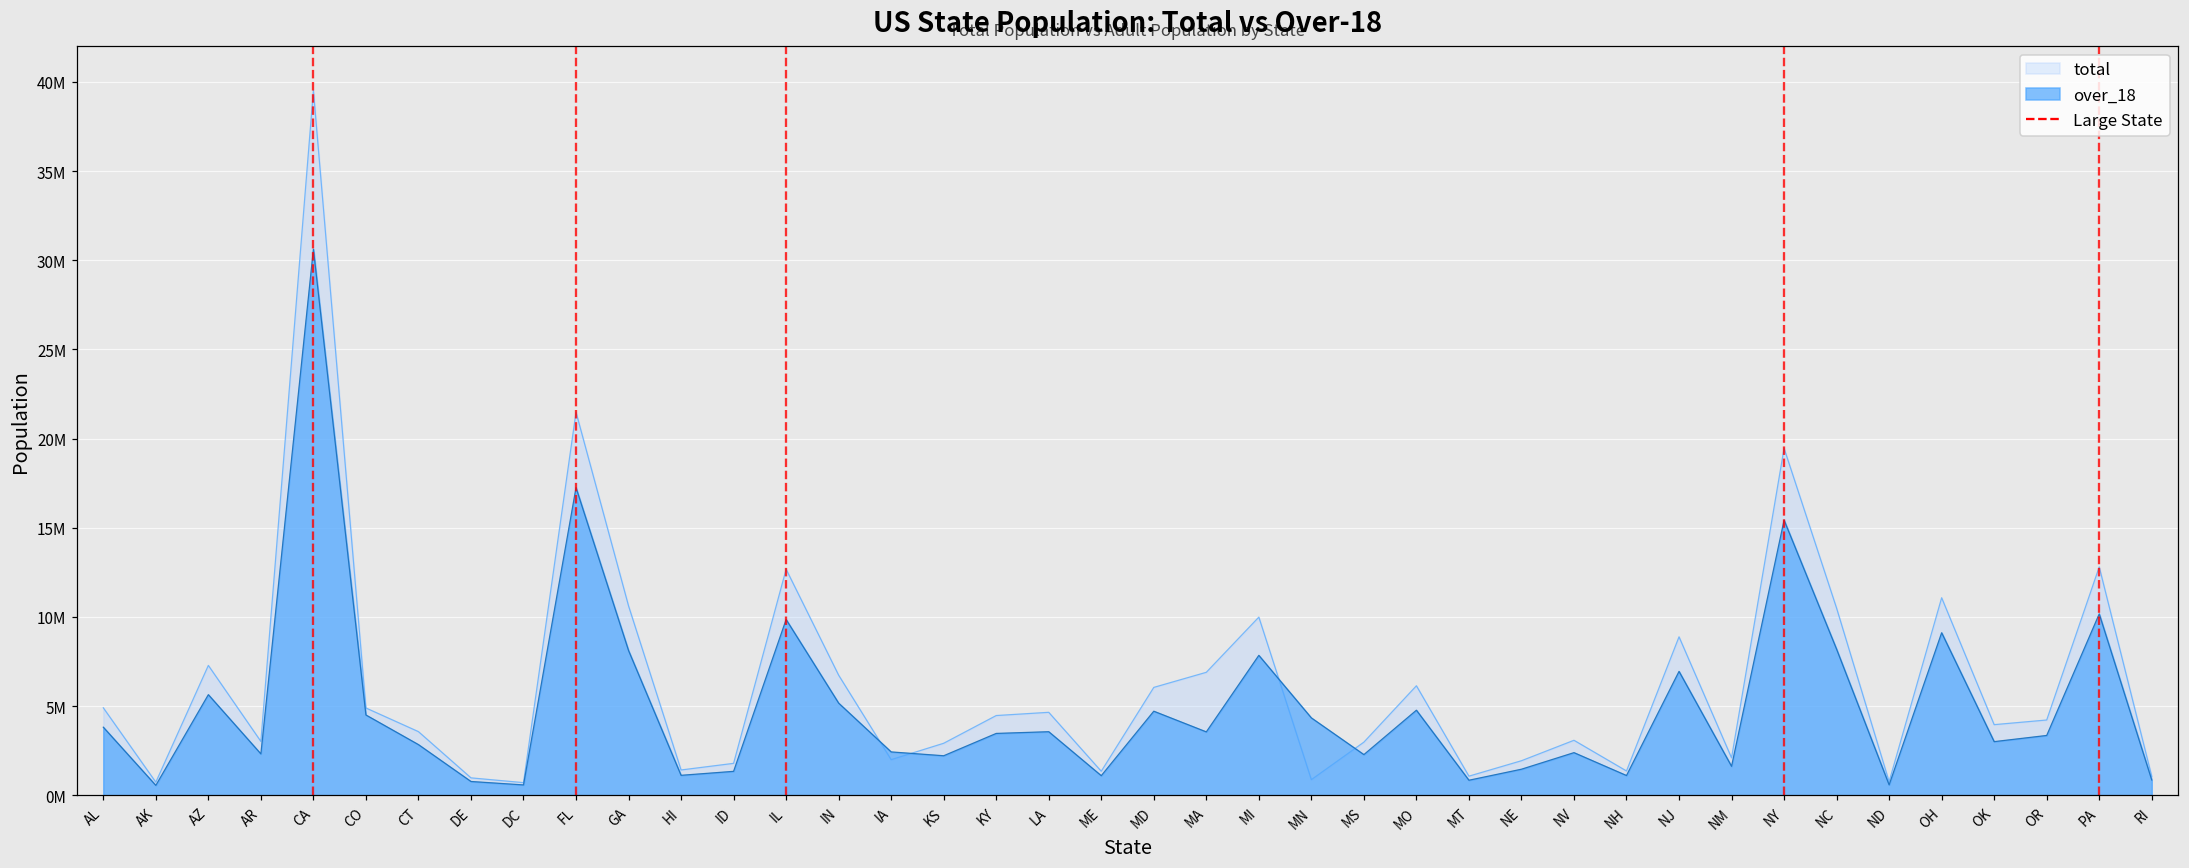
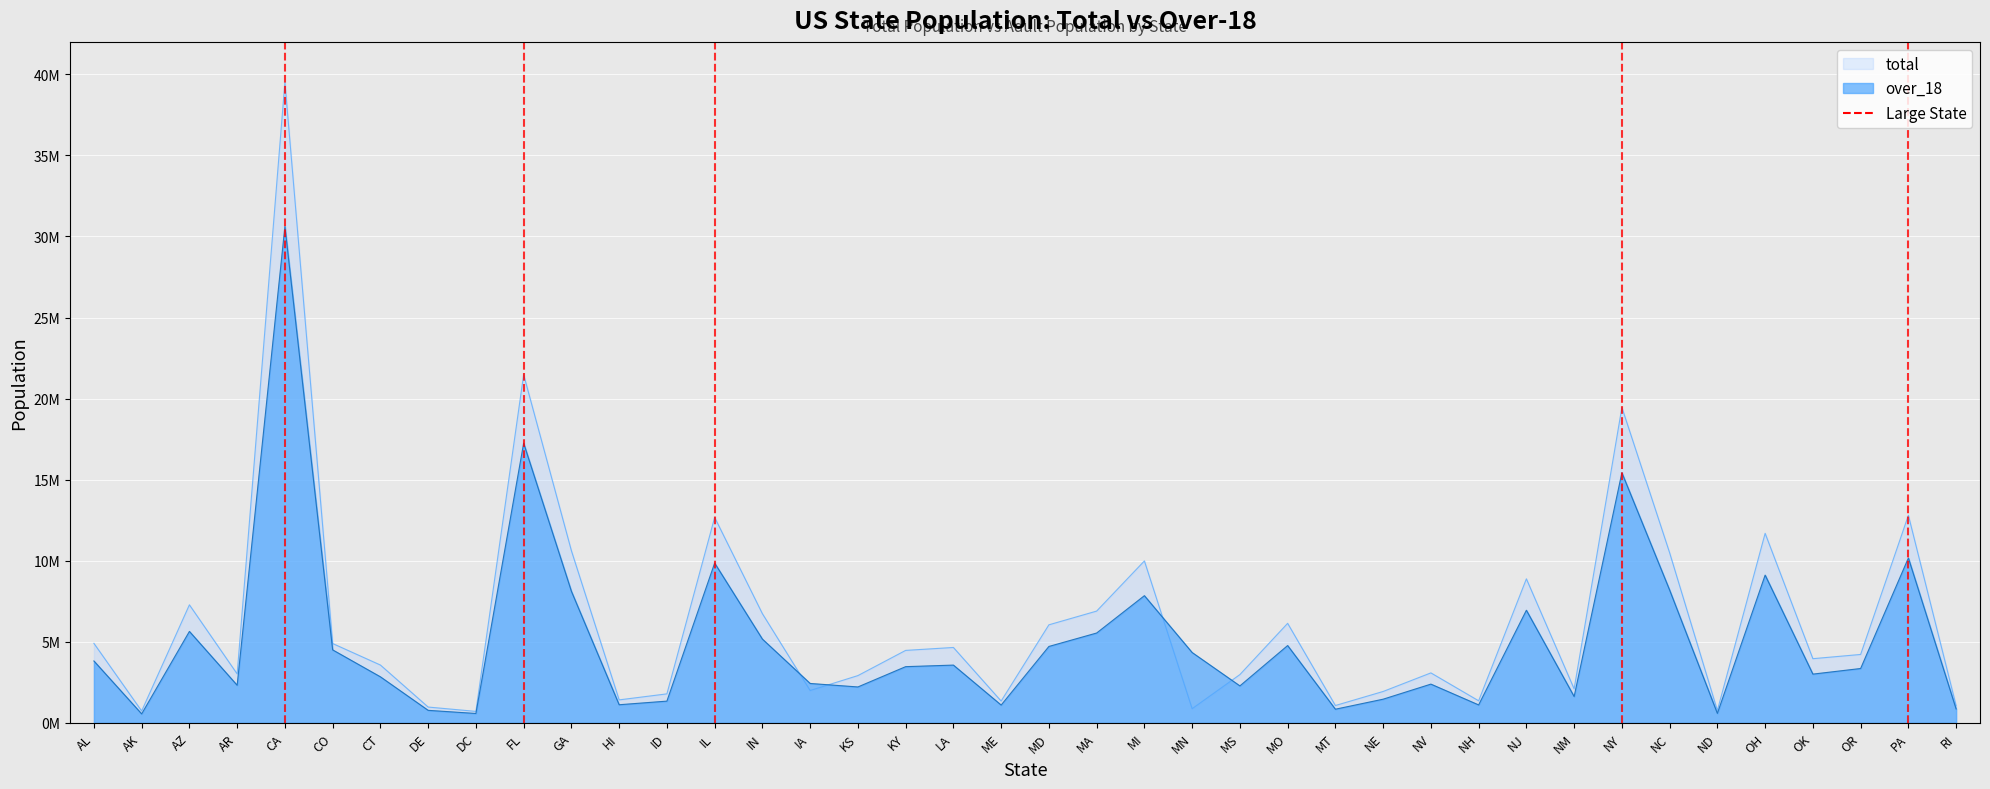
  {
    "total": {
      "AL": 4900000,
      "AK": 700000,
      "AZ": 7300000,
      "AR": 3000000,
      "CA": 39500000,
      "CO": 4900000,
      "CT": 3600000,
      "DE": 1000000,
      "FL": 21500000,
      "GA": 10600000,
      "HI": 1400000,
      "ID": 1800000,
      "IL": 12700000,
      "IN": 6700000,
      "IA": 2000000,
      "KS": 2900000,
      "KY": 4500000,
      "LA": 4600000,
      "ME": 1300000,
      "MD": 6000000,
      "MA": 6900000,
      "MI": 10000000,
      "MN": 900000,
      "MS": 3000000,
      "MO": 6100000,
      "MT": 1100000,
      "NE": 1900000,
      "NV": 3100000,
      "NH": 1400000,
      "NJ": 8900000,
      "NM": 2100000,
      "NY": 19500000,
      "NC": 10500000,
      "ND": 800000,
-     "OH": 11100000,
+     "OH": 11700000,
      "OK": 4000000,
      "OR": 4200000,
      "PA": 12800000,
      "RI": 1100000
    },
    "over_18": {
      "AL": 3800000,
      "AK": 600000,
      "AZ": 5600000,
      "AR": 2300000,
      "CA": 30600000,
      "CO": 4500000,
      "CT": 2800000,
      "DE": 800000,
      "FL": 17200000,
      "GA": 8100000,
      "HI": 1100000,
      "ID": 1300000,
      "IL": 9900000,
      "IN": 5200000,
      "IA": 2400000,
      "KS": 2200000,
      "KY": 3500000,
      "LA": 3600000,
      "ME": 1100000,
      "MD": 4700000,
-     "MA": 3600000,
+     "MA": 5500000,
      "MI": 7800000,
      "MN": 4300000,
      "MS": 2300000,
      "MO": 4800000,
      "MT": 800000,
      "NE": 1500000,
      "NV": 2400000,
      "NH": 1100000,
      "NJ": 6900000,
      "NM": 1600000,
      "NY": 15400000,
      "NC": 8200000,
      "ND": 600000,
      "OH": 9100000,
      "OK": 3000000,
      "OR": 3400000,
      "PA": 10200000,
      "RI": 900000
    }
  }
